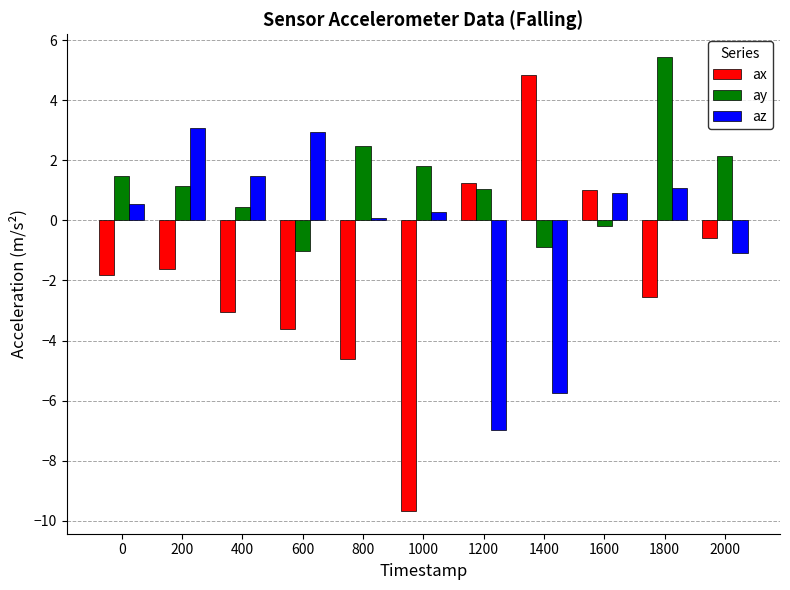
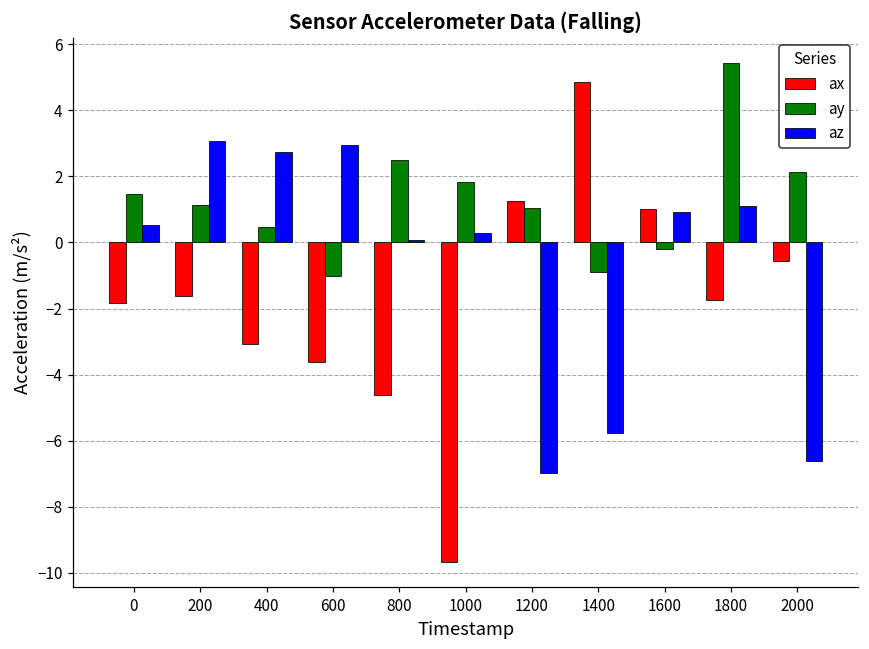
  {
    "ax": {
      "0": -1.8,
      "200": -1.6,
      "400": -3.1,
      "600": -3.6,
      "800": -4.6,
      "1000": -9.7,
      "1200": 1.3,
      "1400": 4.8,
      "1600": 1.0,
-     "1800": -2.6,
+     "1800": -1.7,
      "2000": -0.6
    },
    "ay": {
      "0": 1.5,
      "200": 1.1,
      "400": 0.5,
      "600": -1.0,
      "800": 2.5,
      "1000": 1.8,
      "1200": 1.0,
      "1400": -0.9,
      "1600": -0.2,
      "1800": 5.4,
      "2000": 2.1
    },
    "az": {
      "0": 0.5,
      "200": 3.1,
-     "400": 1.5,
+     "400": 2.7,
      "600": 3.0,
      "1000": 0.3,
      "1200": -7.0,
      "1400": -5.8,
      "1600": 0.9,
      "1800": 1.1,
-     "2000": -1.1
+     "2000": -6.6
    }
  }
